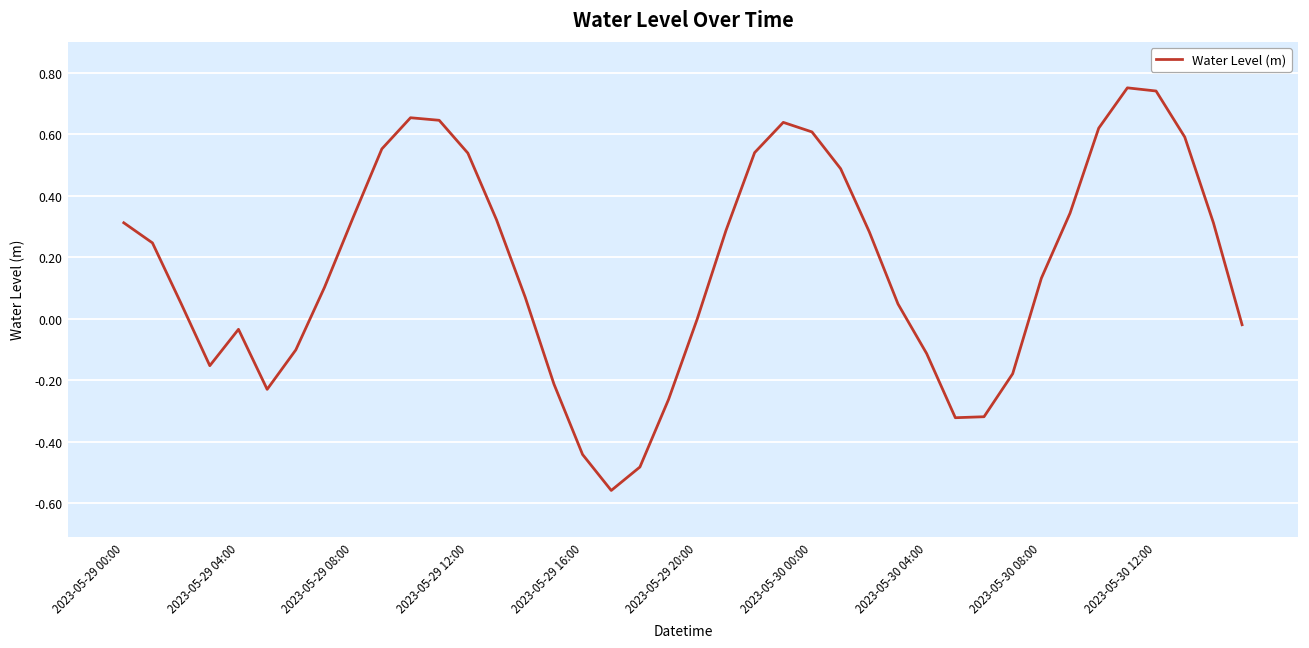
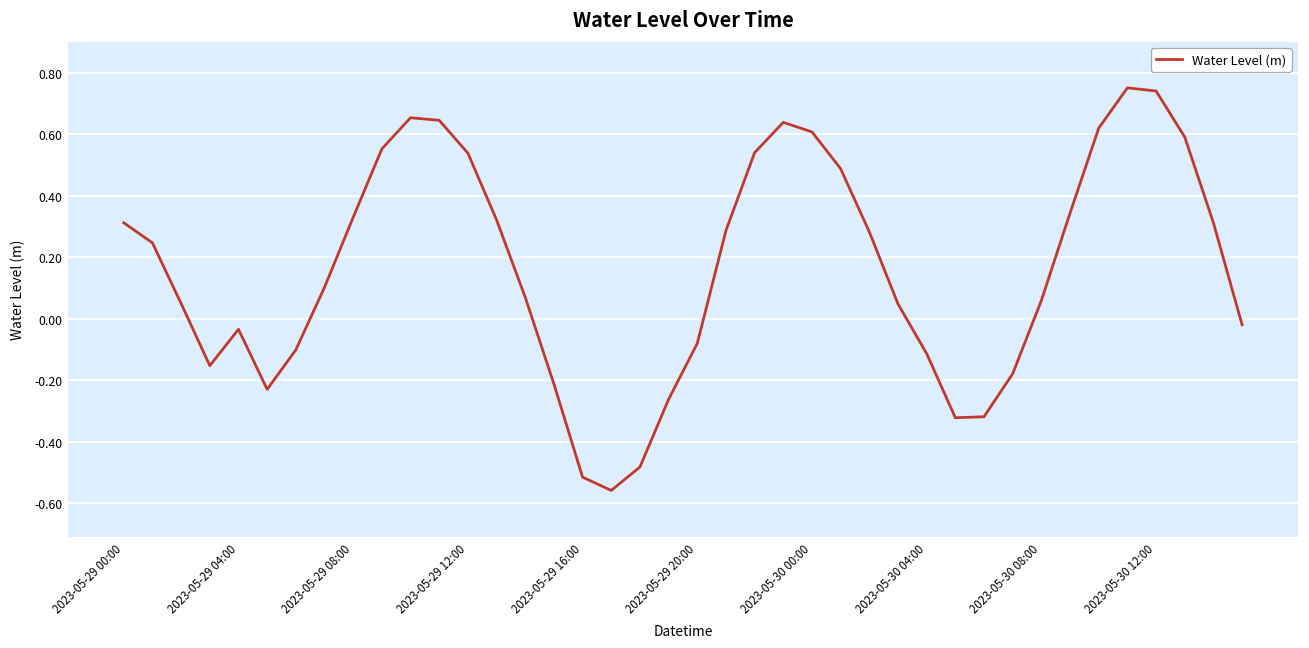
  {
    "2023-05-29 00:00": 0.31,
    "2023-05-29 04:00": -0.03,
    "2023-05-29 08:00": 0.33,
    "2023-05-29 12:00": 0.54,
-   "2023-05-29 16:00": -0.44,
-   "2023-05-29 20:00": 0.00,
+   "2023-05-29 16:00": -0.52,
+   "2023-05-29 20:00": -0.08,
    "2023-05-30 00:00": 0.61,
    "2023-05-30 04:00": -0.11,
-   "2023-05-30 08:00": 0.13,
+   "2023-05-30 08:00": 0.06,
    "2023-05-30 12:00": 0.74
  }
